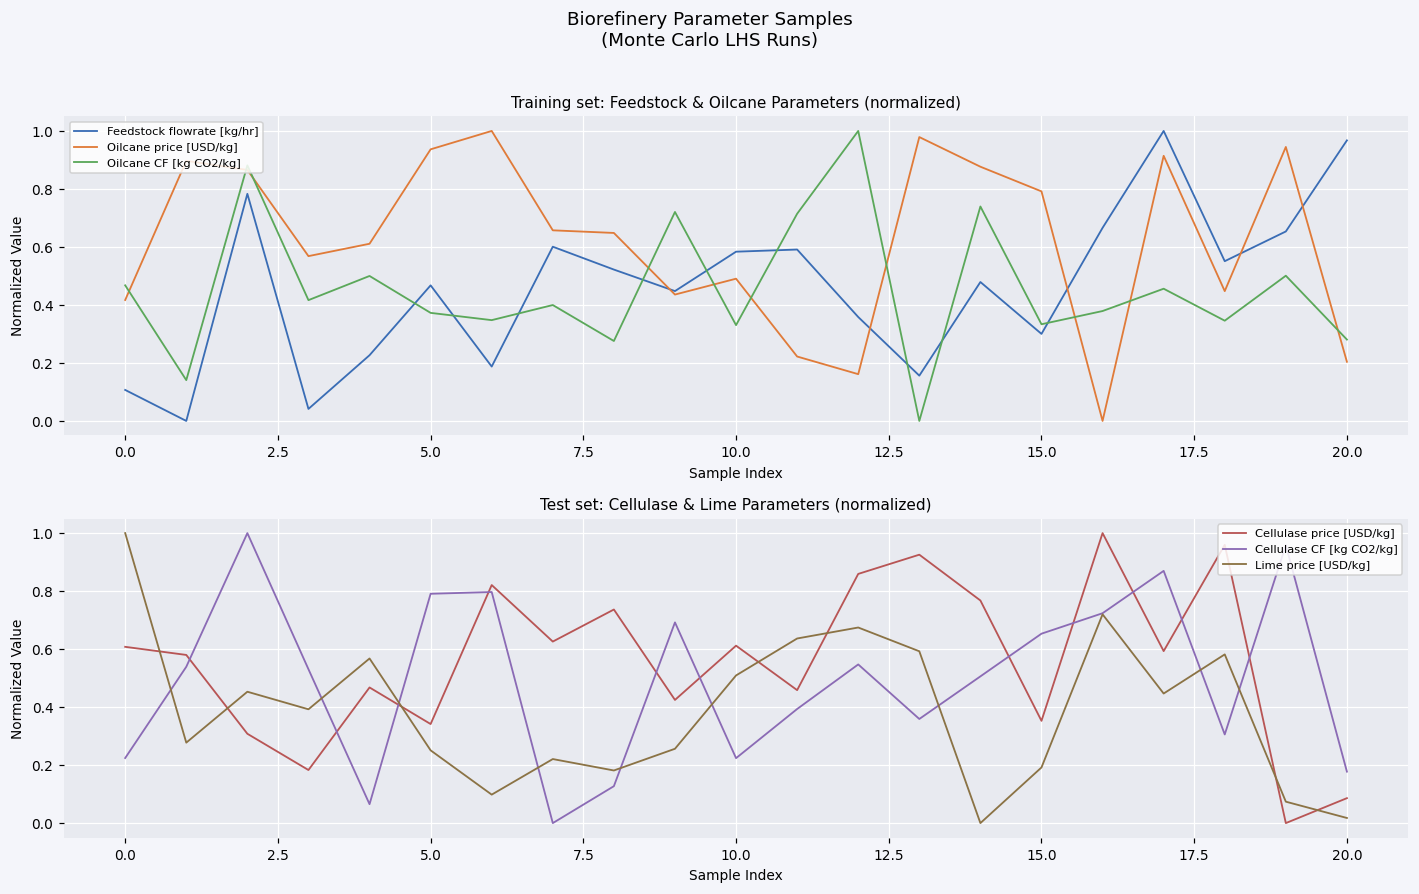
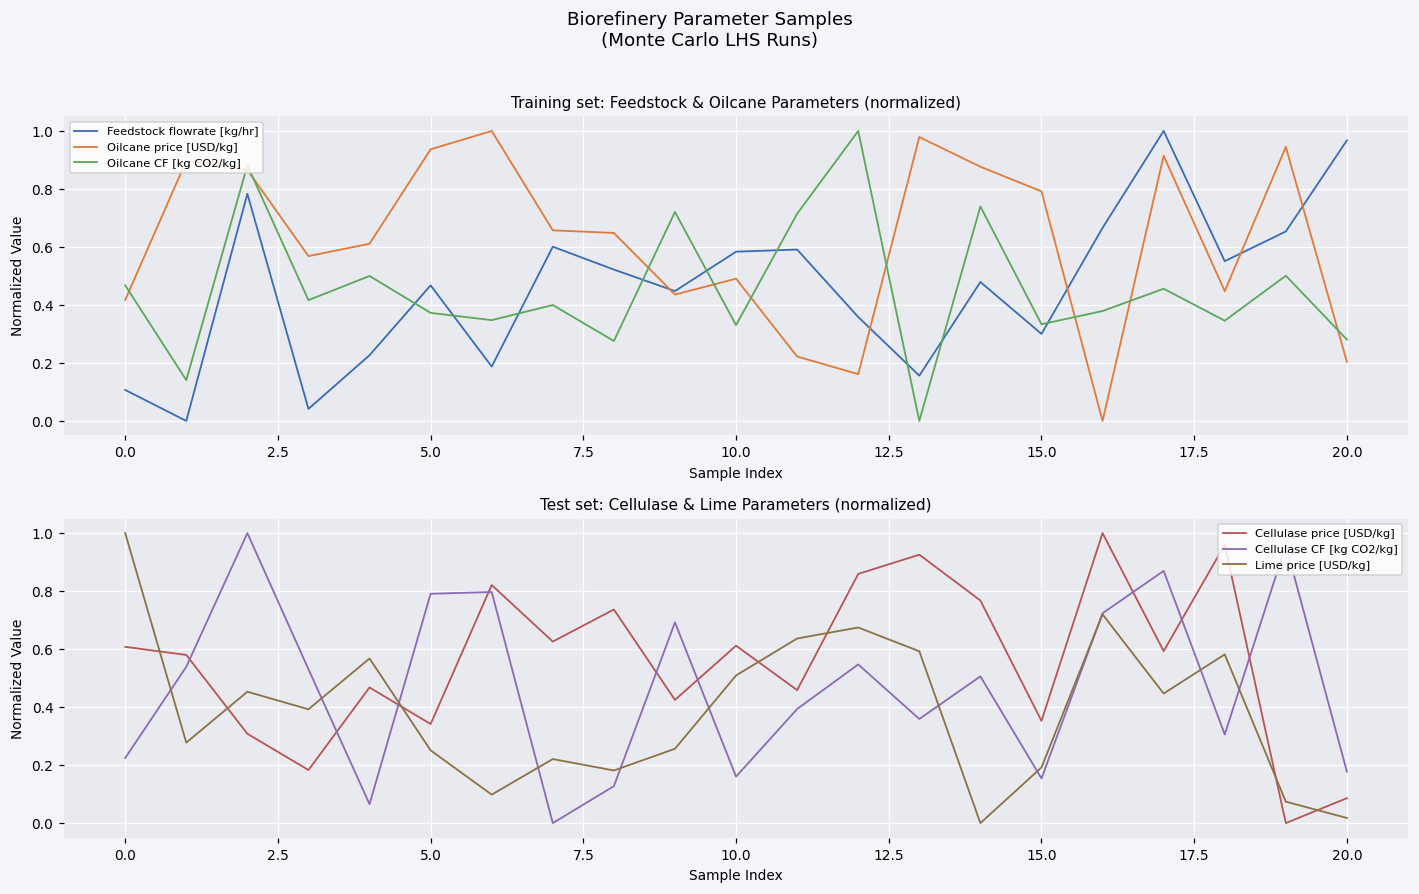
  {
    "Training set: Feedstock & Oilcane Parameters (normalized)": {
      "Feedstock flowrate [kg/hr]": {
        "0.0": 0.11,
        "5.0": 0.47,
        "10.0": 0.58,
        "15.0": 0.30,
        "20.0": 0.97
      },
      "Oilcane price [USD/kg]": {
        "0.0": 0.42,
        "5.0": 0.94,
        "10.0": 0.49,
        "15.0": 0.79,
        "20.0": 0.20
      },
      "Oilcane CF [kg CO2/kg]": {
        "0.0": 0.47,
        "5.0": 0.37,
        "10.0": 0.33,
        "15.0": 0.33,
        "20.0": 0.28
      }
    },
    "Test set: Cellulase & Lime Parameters (normalized)": {
      "Cellulase CF [kg CO2/kg]": {
        "0.0": 0.22,
        "5.0": 0.79,
-       "10.0": 0.22,
-       "15.0": 0.65,
+       "10.0": 0.16,
+       "15.0": 0.15,
        "20.0": 0.18
      }
    }
  }
